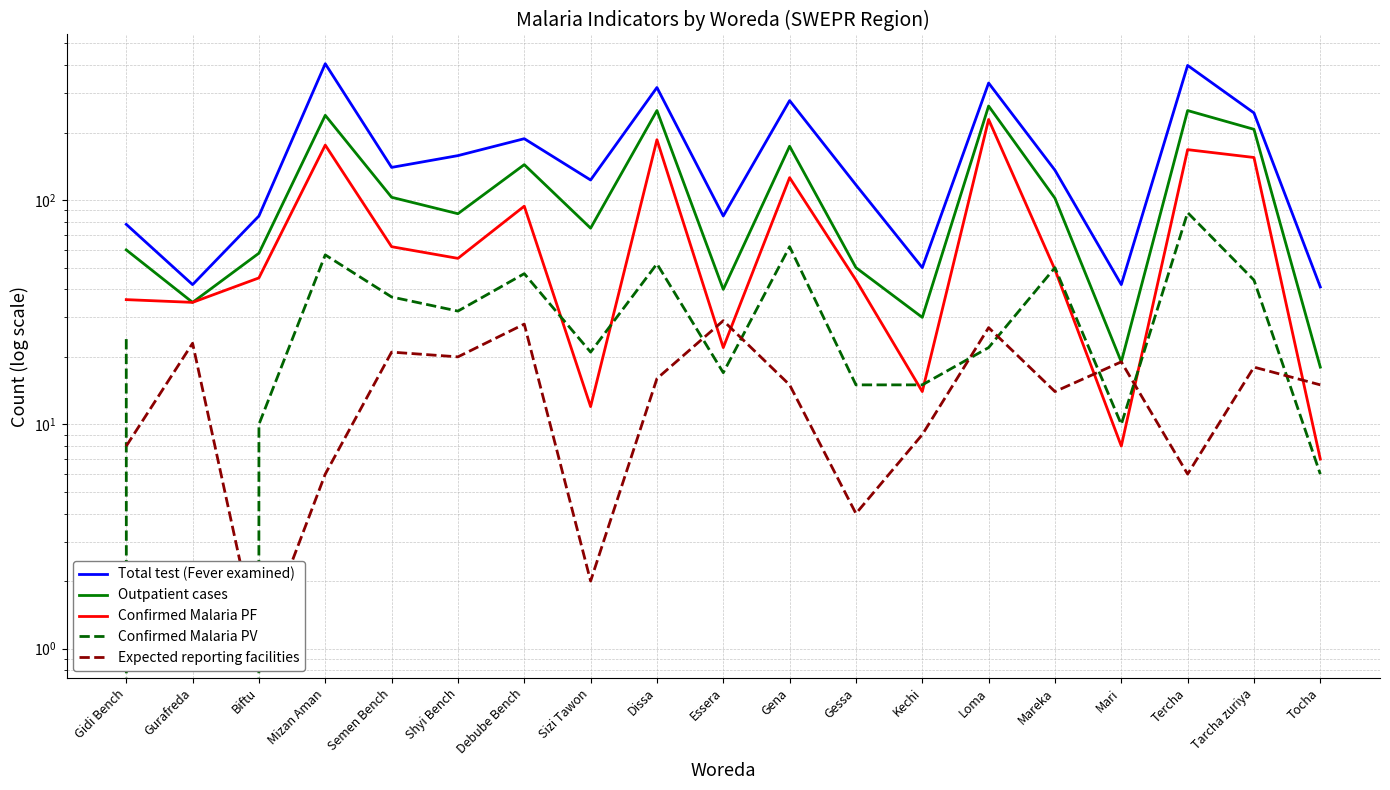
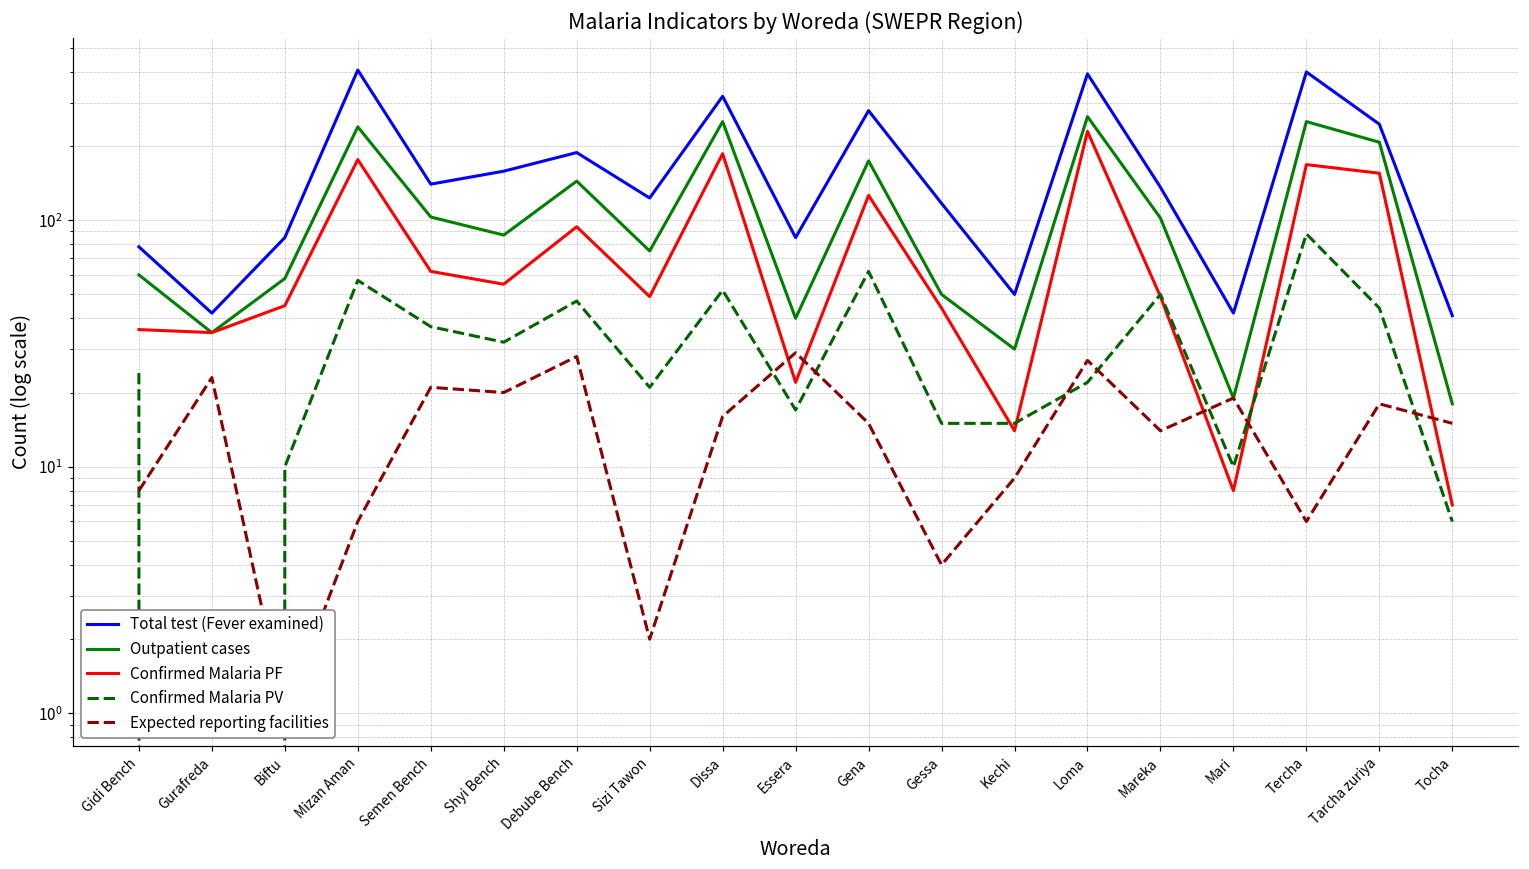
  {
    "Total test (Fever examined)": {
      "Gidi Bench": 78,
      "Gurafreda": 42,
      "Biftu": 85,
      "Mizan Aman": 410,
      "Semen Bench": 140,
      "Shyi Bench": 160,
      "Debube Bench": 190,
      "Sizi Tawon": 120,
      "Dissa": 320,
      "Essera": 85,
      "Gena": 280,
      "Gessa": 120,
      "Kechi": 50,
-     "Loma": 330,
+     "Loma": 390,
      "Mareka": 140,
      "Mari": 42,
      "Tercha": 400,
      "Tarcha zuriya": 250,
      "Tocha": 41
    },
    "Confirmed Malaria PF": {
      "Gidi Bench": 36,
      "Biftu": 45,
      "Mizan Aman": 180,
      "Semen Bench": 62,
      "Shyi Bench": 55,
      "Debube Bench": 94,
-     "Sizi Tawon": 12,
+     "Sizi Tawon": 49,
      "Dissa": 190,
      "Essera": 22,
      "Gena": 130,
      "Gessa": 44,
      "Kechi": 14,
      "Loma": 230,
      "Mari": 8,
      "Tercha": 170,
      "Tarcha zuriya": 160,
      "Tocha": 7
    },
    "Expected reporting facilities": {
      "Gidi Bench": 8,
      "Gurafreda": 23,
      "Mizan Aman": 6,
      "Semen Bench": 21,
      "Shyi Bench": 20,
      "Debube Bench": 28,
      "Sizi Tawon": 2,
      "Dissa": 16,
      "Essera": 29,
      "Gena": 15,
      "Gessa": 4,
      "Kechi": 9,
      "Loma": 27,
      "Mareka": 14,
      "Tercha": 6,
      "Tarcha zuriya": 18,
      "Tocha": 15
    }
  }
